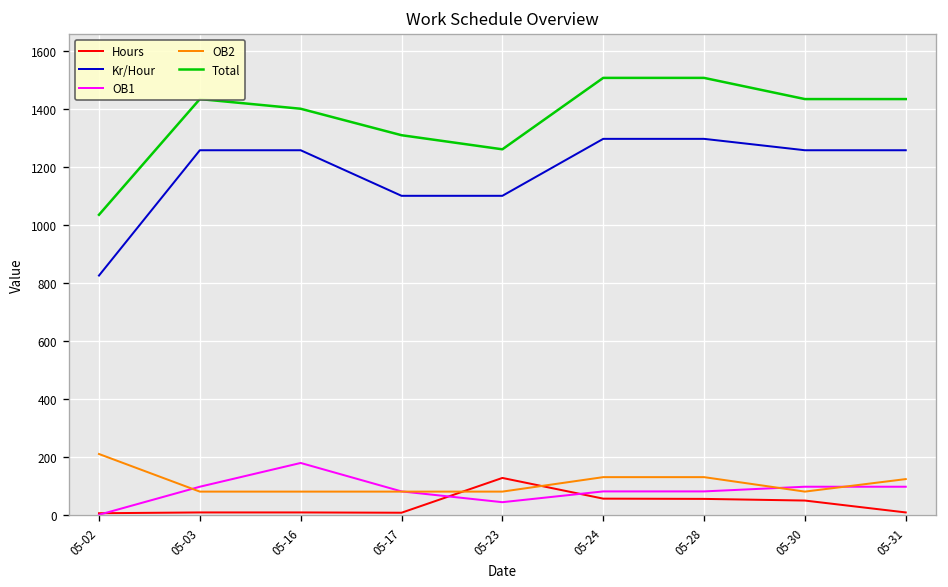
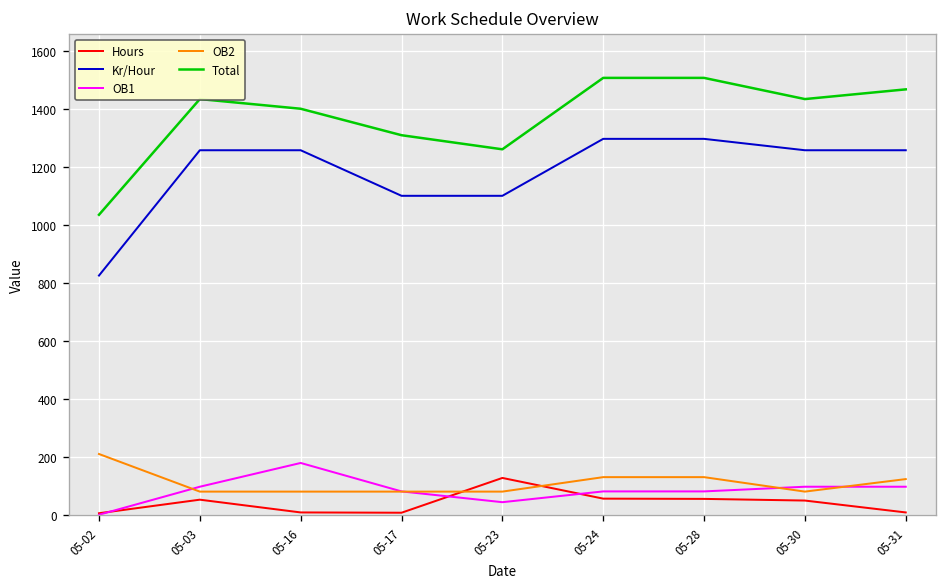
  {
    "Hours": {
-     "05-03": 10,
+     "05-03": 50,
      "05-16": 10,
      "05-17": 10,
      "05-23": 130,
      "05-24": 60,
      "05-28": 50,
      "05-30": 50,
      "05-31": 10
    },
    "Kr/Hour": {
      "05-02": 830,
      "05-03": 1260,
      "05-16": 1260,
      "05-17": 1100,
      "05-23": 1100,
      "05-24": 1300,
      "05-28": 1300,
      "05-30": 1260,
      "05-31": 1260
    },
    "OB1": {
      "05-03": 100,
      "05-16": 180,
      "05-23": 40,
      "05-24": 80,
      "05-28": 80,
      "05-30": 100,
      "05-31": 100
    },
    "OB2": {
      "05-02": 210,
      "05-03": 80,
      "05-16": 80,
      "05-23": 80,
      "05-24": 130,
      "05-28": 130,
      "05-30": 80,
      "05-31": 120
    },
    "Total": {
      "05-02": 1030,
      "05-03": 1430,
      "05-16": 1400,
      "05-17": 1310,
      "05-23": 1260,
      "05-24": 1510,
      "05-28": 1510,
      "05-30": 1430,
-     "05-31": 1430
+     "05-31": 1470
    }
  }
